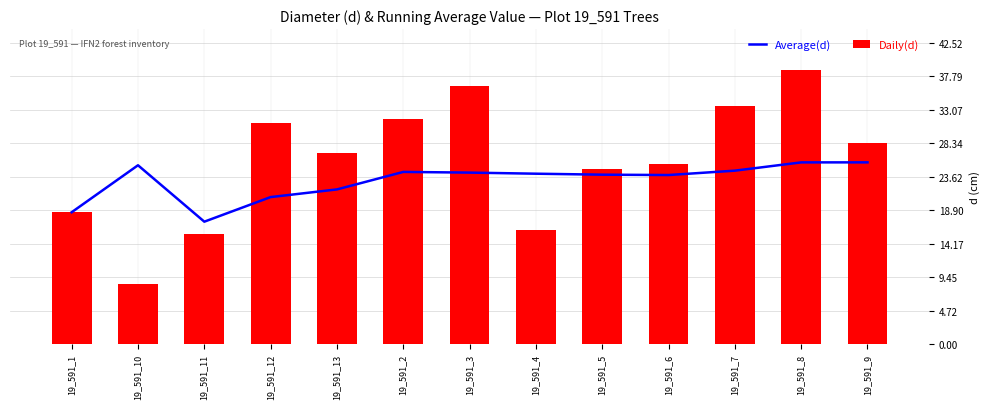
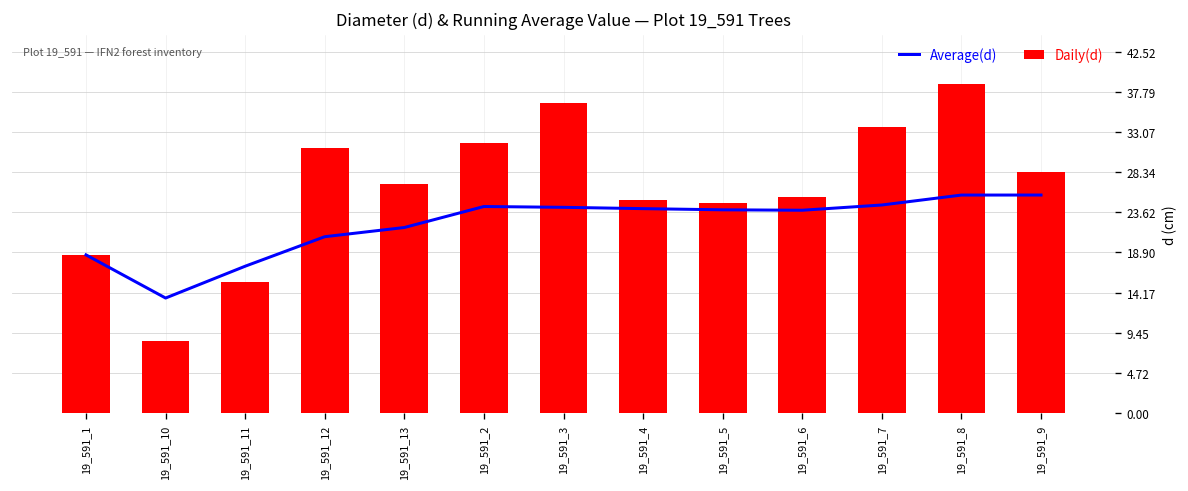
  {
    "Average(d)": {
      "19_591_1": 19,
-     "19_591_10": 25,
+     "19_591_10": 14,
      "19_591_11": 17,
      "19_591_12": 21,
      "19_591_13": 22,
      "19_591_2": 24,
      "19_591_3": 24,
      "19_591_4": 24,
      "19_591_5": 24,
      "19_591_6": 24,
      "19_591_7": 24,
      "19_591_8": 26,
      "19_591_9": 26
    },
    "Daily(d)": {
      "19_591_1": 19,
      "19_591_10": 8,
      "19_591_11": 15,
      "19_591_12": 31,
      "19_591_13": 27,
      "19_591_2": 32,
      "19_591_3": 36,
-     "19_591_4": 16,
+     "19_591_4": 25,
      "19_591_5": 25,
      "19_591_6": 25,
      "19_591_7": 34,
      "19_591_8": 39,
      "19_591_9": 28
    }
  }
